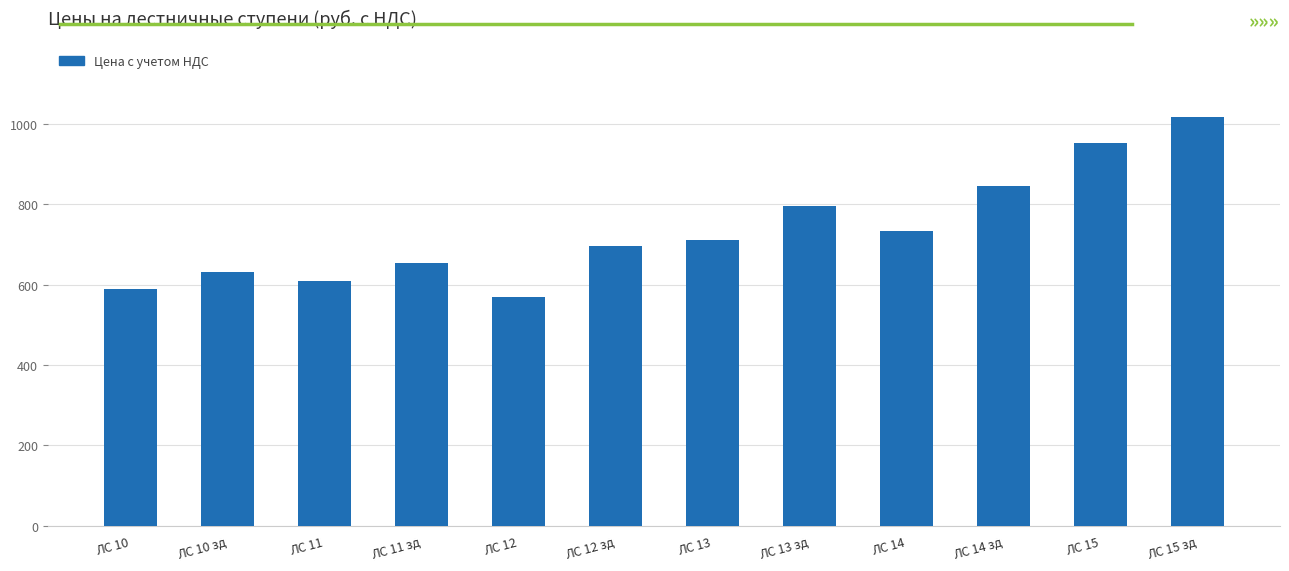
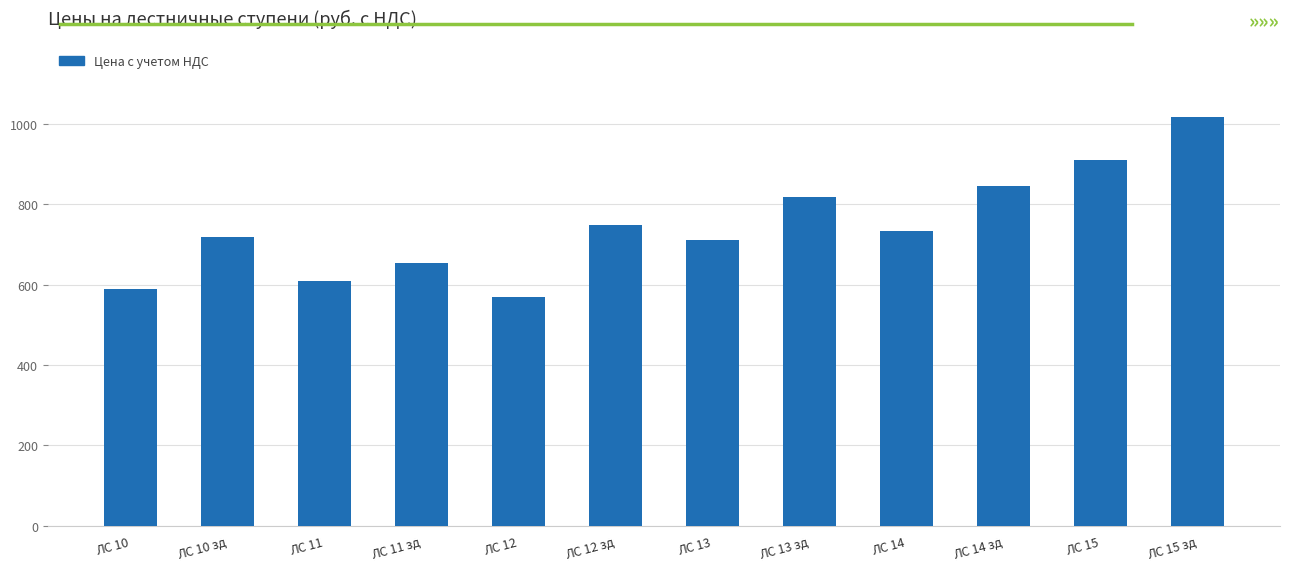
  {
    "ЛС 10": 590,
-   "ЛС 10 зд": 630,
+   "ЛС 10 зд": 720,
    "ЛС 11": 610,
    "ЛС 11 зд": 650,
    "ЛС 12": 570,
-   "ЛС 12 зд": 700,
+   "ЛС 12 зд": 750,
    "ЛС 13": 710,
-   "ЛС 13 зд": 800,
+   "ЛС 13 зд": 820,
    "ЛС 14": 730,
    "ЛС 14 зд": 850,
-   "ЛС 15": 950,
+   "ЛС 15": 910,
    "ЛС 15 зд": 1020
  }
